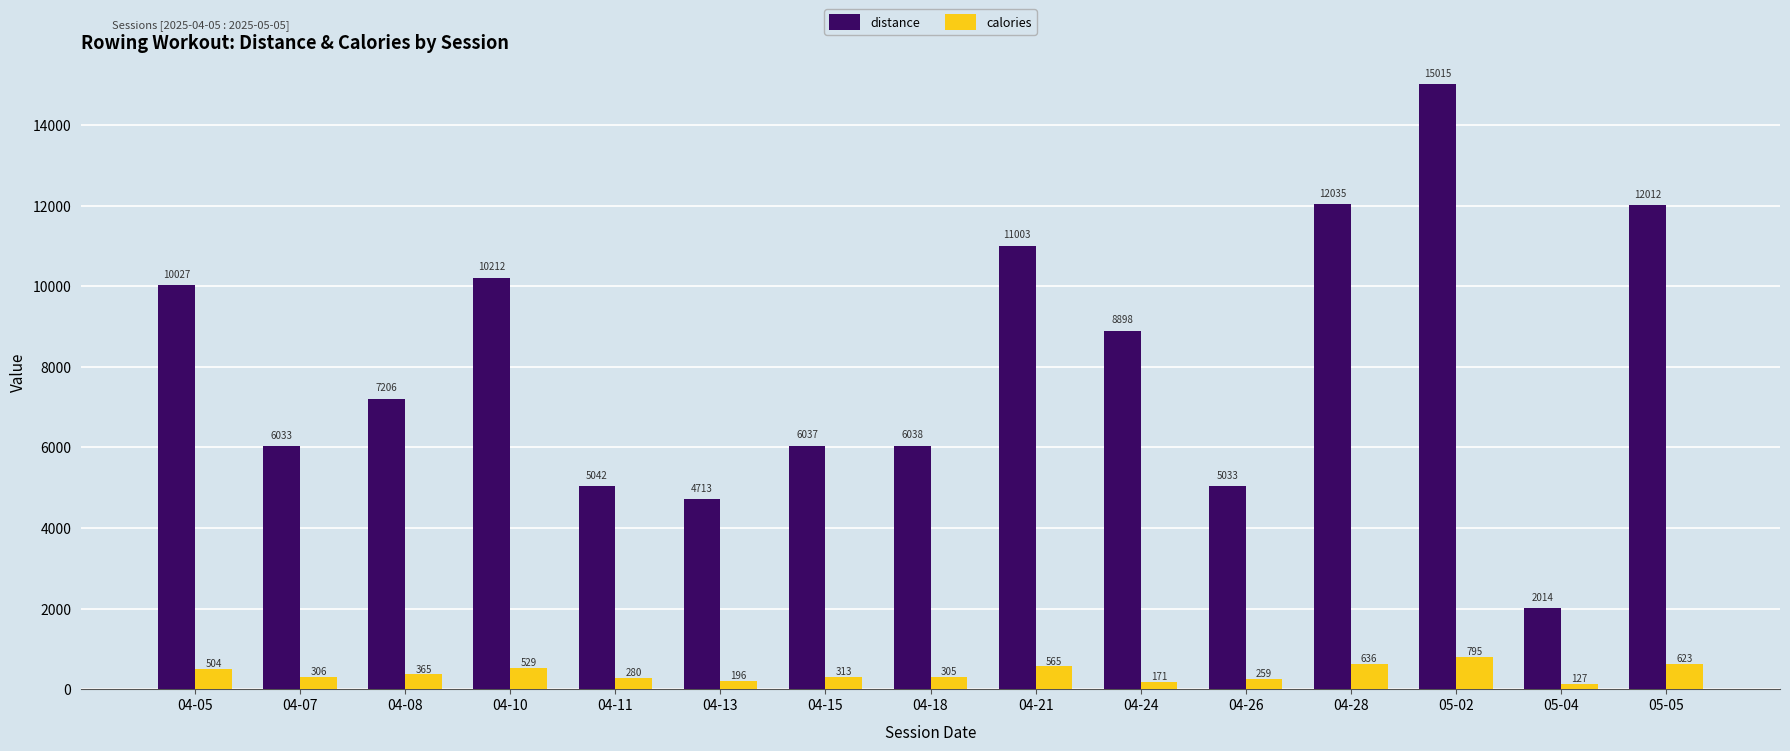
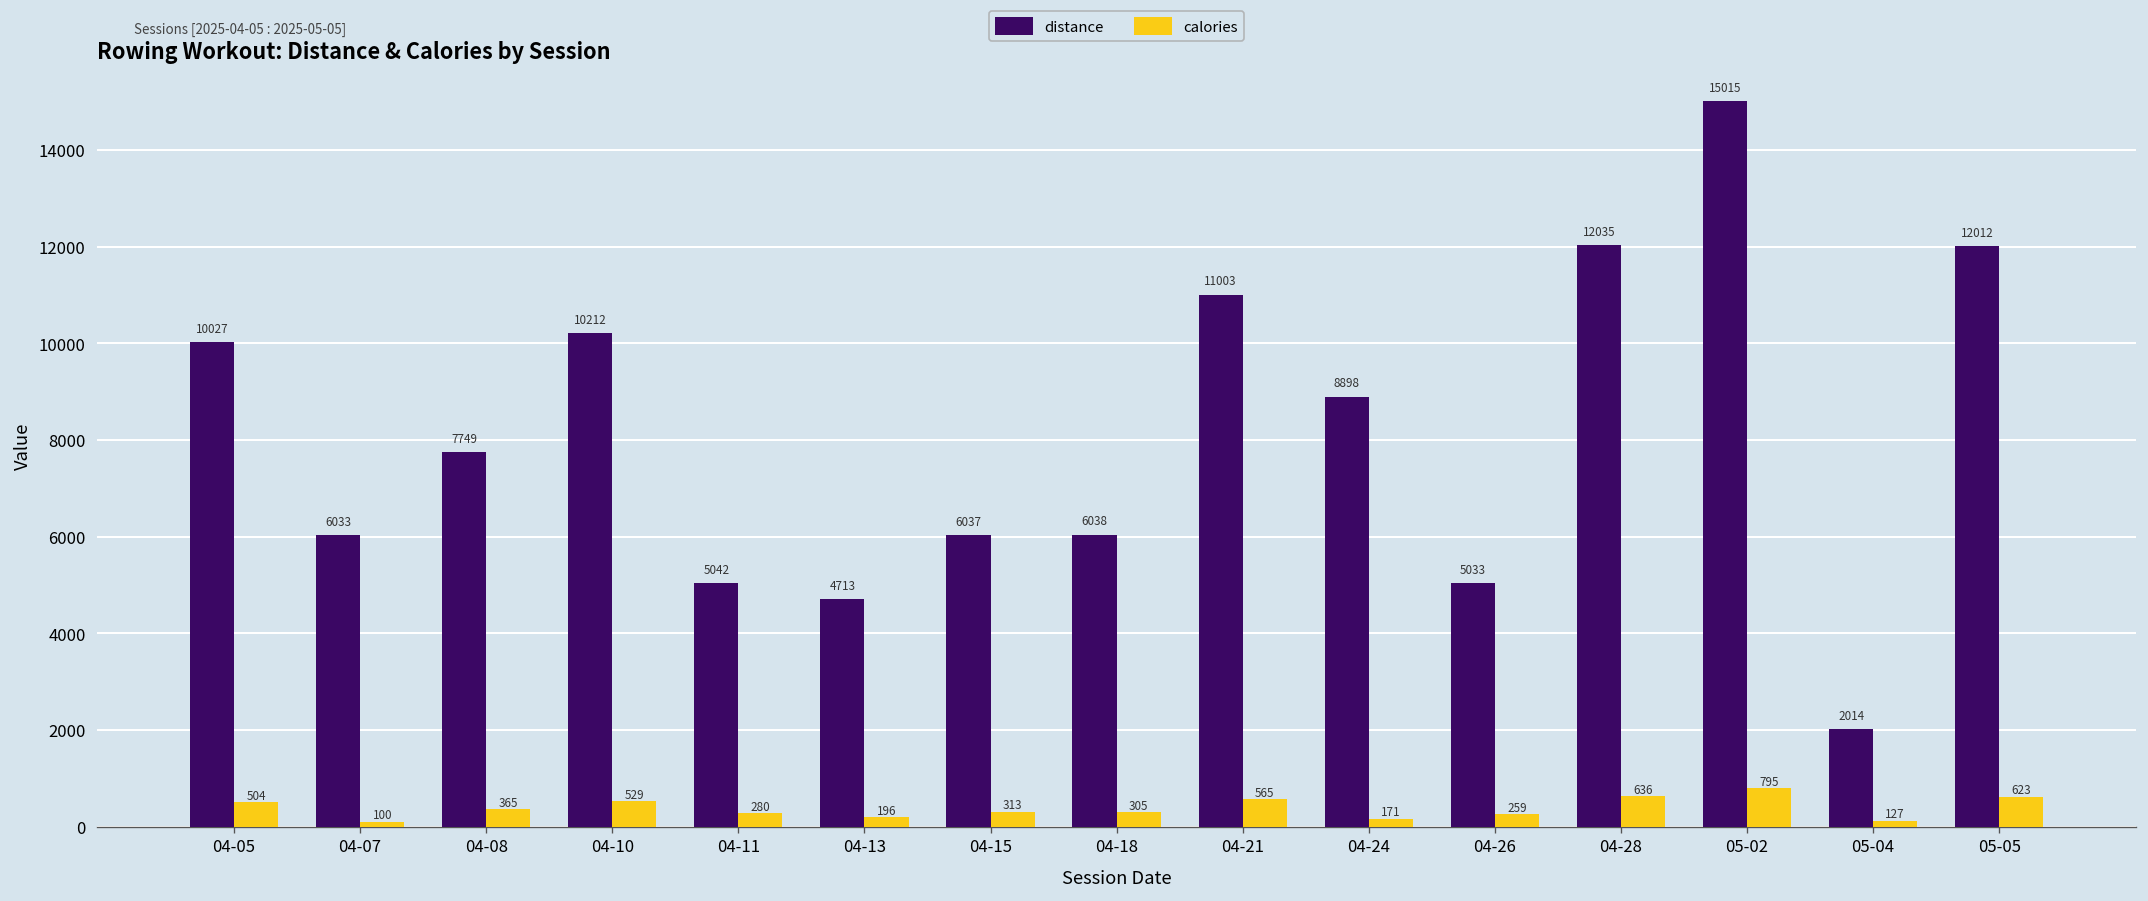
  {
    "distance": {
      "04-05": 10027,
      "04-07": 6033,
-     "04-08": 7206,
+     "04-08": 7749,
      "04-10": 10212,
      "04-11": 5042,
      "04-13": 4713,
      "04-15": 6037,
      "04-18": 6038,
      "04-21": 11003,
      "04-24": 8898,
      "04-26": 5033,
      "04-28": 12035,
      "05-02": 15015,
      "05-04": 2014,
      "05-05": 12012
    },
    "calories": {
      "04-05": 504,
-     "04-07": 306,
+     "04-07": 100,
      "04-08": 365,
      "04-10": 529,
      "04-11": 280,
      "04-13": 196,
      "04-15": 313,
      "04-18": 305,
      "04-21": 565,
      "04-24": 171,
      "04-26": 259,
      "04-28": 636,
      "05-02": 795,
      "05-04": 127,
      "05-05": 623
    }
  }
